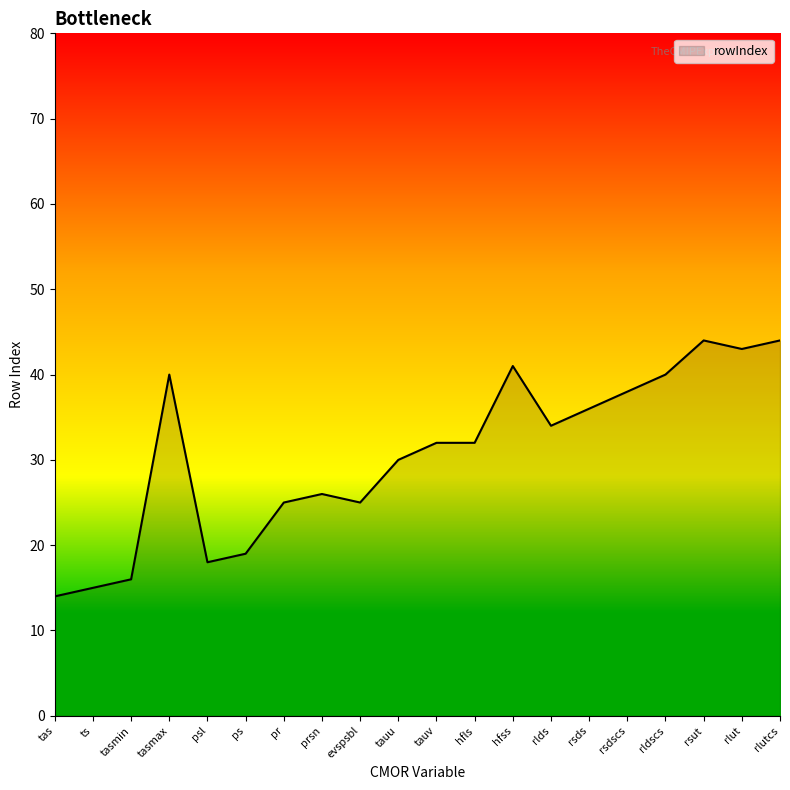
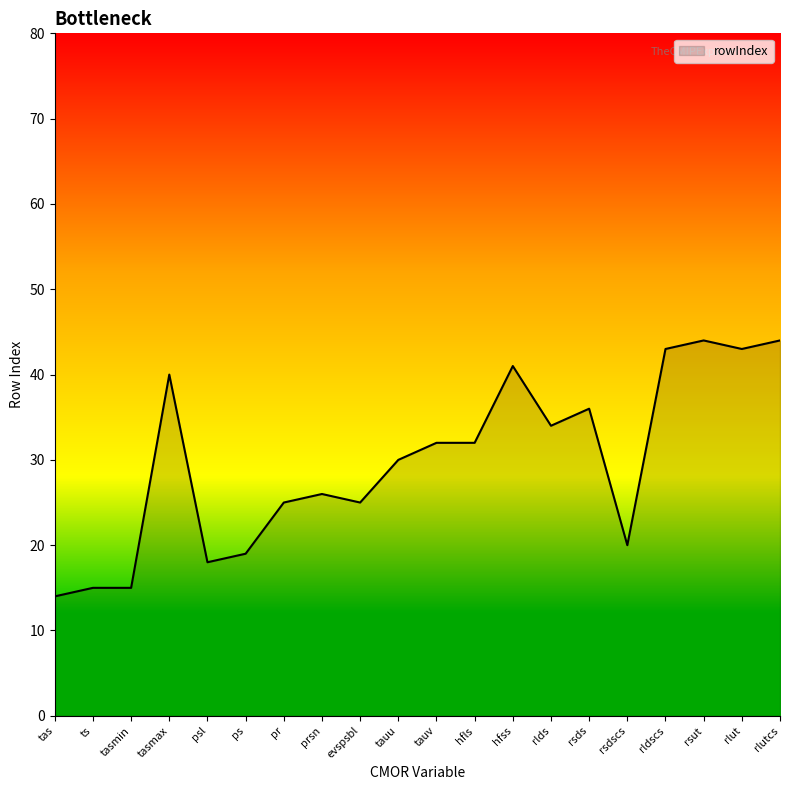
  {
    "tas": 14,
    "ts": 15,
-   "tasmin": 16,
+   "tasmin": 15,
    "tasmax": 40,
    "psl": 18,
    "ps": 19,
    "pr": 25,
    "prsn": 26,
    "evspsbl": 25,
    "tauu": 30,
    "tauv": 32,
    "hfls": 32,
    "hfss": 41,
    "rlds": 34,
    "rsds": 36,
-   "rsdscs": 38,
-   "rldscs": 40,
+   "rsdscs": 20,
+   "rldscs": 43,
    "rsut": 44,
    "rlut": 43,
    "rlutcs": 44
  }
